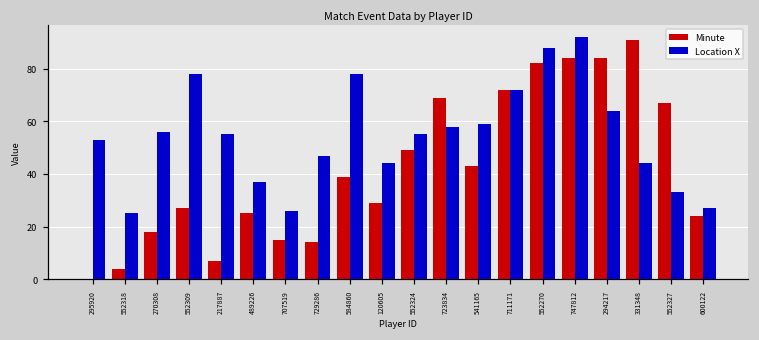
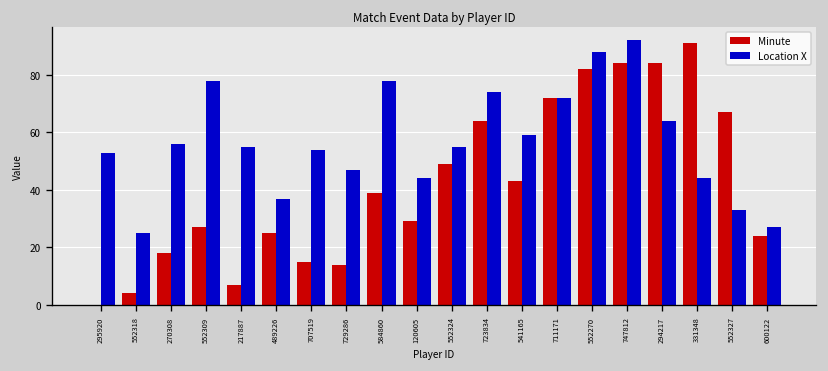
  {
    "Minute": {
      "295920": 0,
      "552318": 4,
      "270308": 18,
      "552309": 27,
      "217887": 7,
      "489226": 25,
      "707519": 15,
      "729286": 14,
      "584860": 39,
      "120605": 29,
      "552324": 49,
-     "723834": 69,
+     "723834": 64,
      "541165": 43,
      "711171": 72,
      "552270": 82,
      "747812": 84,
      "294217": 84,
      "331348": 91,
      "552327": 67,
      "600122": 24
    },
    "Location X": {
      "295920": 53,
      "552318": 25,
      "270308": 56,
      "552309": 78,
      "217887": 55,
      "489226": 37,
-     "707519": 26,
+     "707519": 54,
      "729286": 47,
      "584860": 78,
      "120605": 44,
      "552324": 55,
-     "723834": 58,
+     "723834": 74,
      "541165": 59,
      "711171": 72,
      "552270": 88,
      "747812": 92,
      "294217": 64,
      "331348": 44,
      "552327": 33,
      "600122": 27
    }
  }
